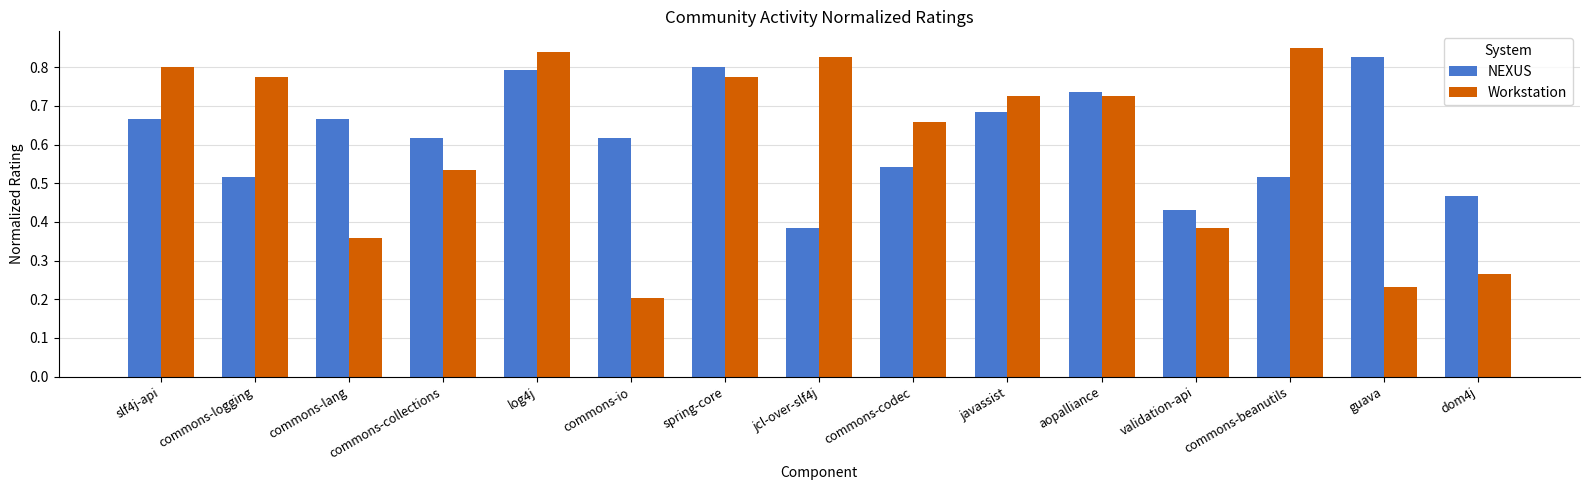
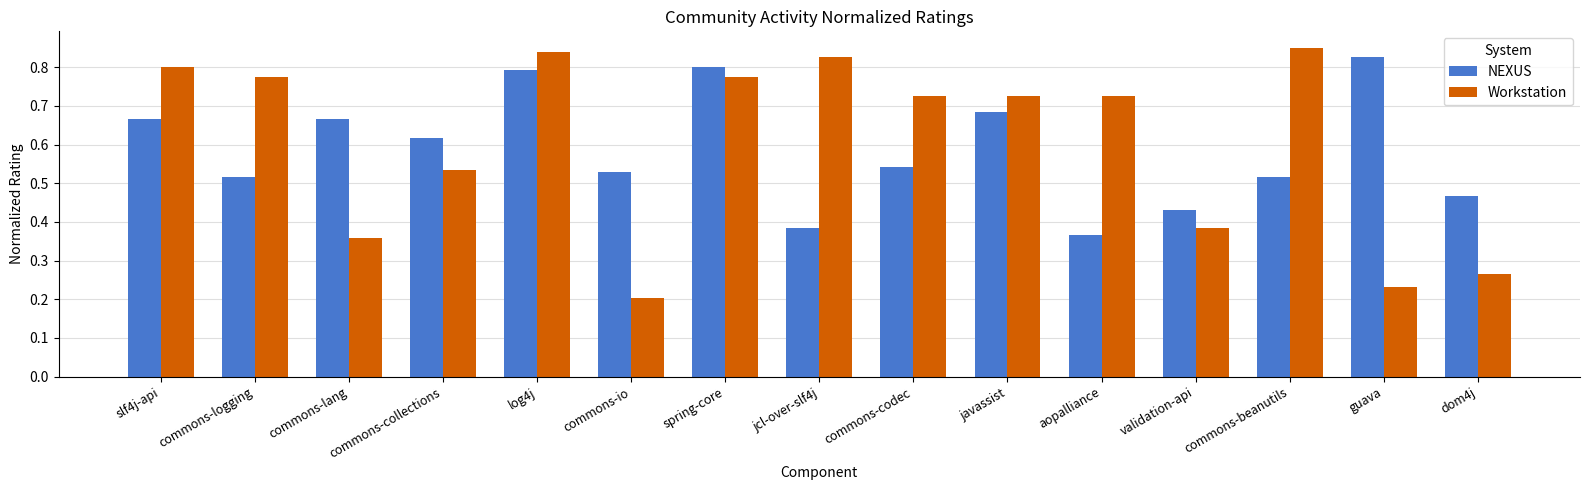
  {
    "NEXUS": {
      "slf4j-api": 0.67,
      "commons-logging": 0.52,
      "commons-lang": 0.67,
      "commons-collections": 0.62,
      "log4j": 0.79,
-     "commons-io": 0.62,
+     "commons-io": 0.53,
      "spring-core": 0.80,
      "jcl-over-slf4j": 0.38,
      "commons-codec": 0.54,
      "javassist": 0.68,
-     "aopalliance": 0.74,
+     "aopalliance": 0.37,
      "validation-api": 0.43,
      "commons-beanutils": 0.52,
      "guava": 0.83,
      "dom4j": 0.47
    },
    "Workstation": {
      "slf4j-api": 0.80,
      "commons-logging": 0.78,
      "commons-lang": 0.36,
      "commons-collections": 0.53,
      "log4j": 0.84,
      "commons-io": 0.20,
      "spring-core": 0.78,
      "jcl-over-slf4j": 0.83,
-     "commons-codec": 0.66,
+     "commons-codec": 0.73,
      "javassist": 0.73,
      "aopalliance": 0.73,
      "validation-api": 0.38,
      "commons-beanutils": 0.85,
      "guava": 0.23,
      "dom4j": 0.27
    }
  }
